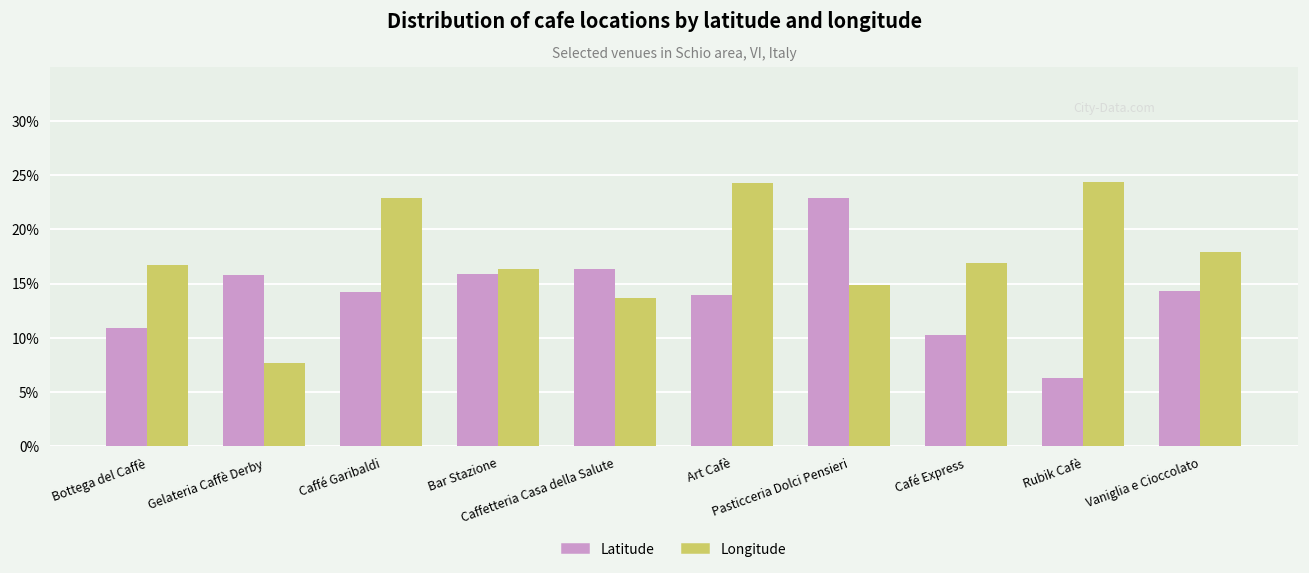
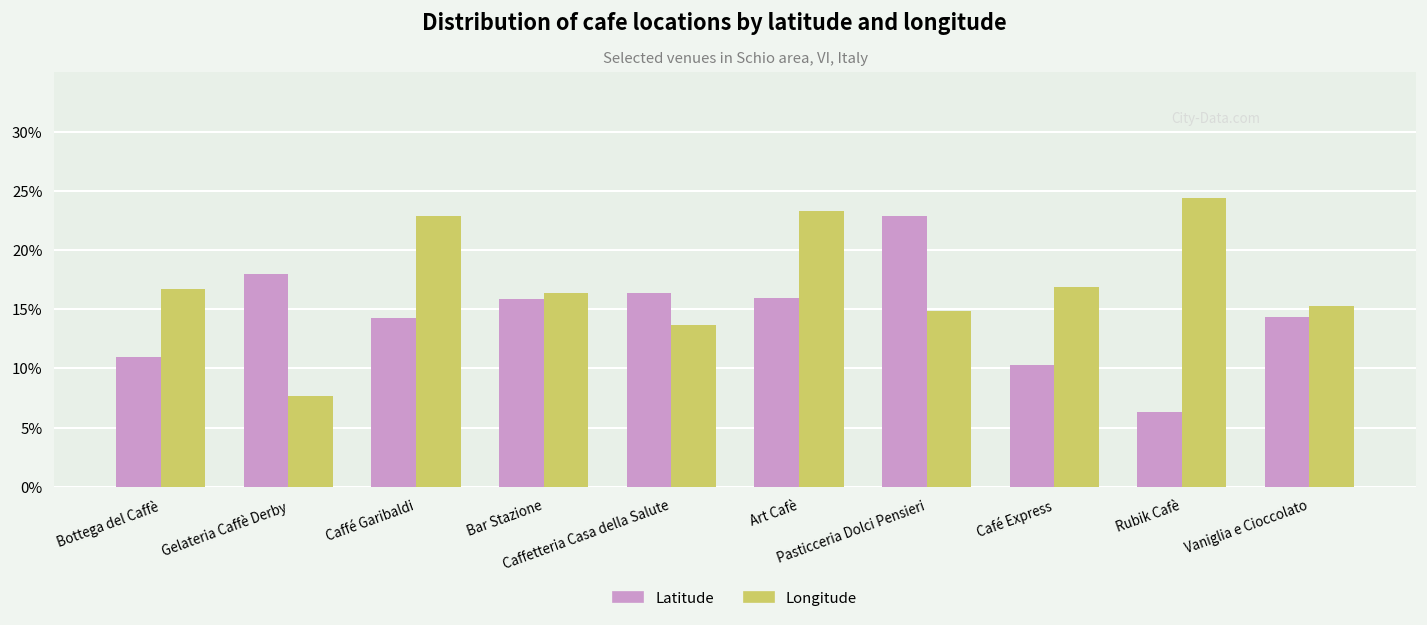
  {
    "Latitude": {
      "Bottega del Caffè": "11%",
-     "Gelateria Caffè Derby": "16%",
+     "Gelateria Caffè Derby": "18%",
      "Caffé Garibaldi": "14%",
      "Bar Stazione": "16%",
      "Caffetteria Casa della Salute": "16%",
-     "Art Cafè": "14%",
+     "Art Cafè": "16%",
      "Pasticceria Dolci Pensieri": "23%",
      "Café Express": "10%",
      "Rubik Cafè": "6%",
      "Vaniglia e Cioccolato": "14%"
    },
    "Longitude": {
      "Bottega del Caffè": "17%",
      "Gelateria Caffè Derby": "8%",
      "Caffé Garibaldi": "23%",
      "Bar Stazione": "16%",
      "Caffetteria Casa della Salute": "14%",
-     "Art Cafè": "24%",
+     "Art Cafè": "23%",
      "Pasticceria Dolci Pensieri": "15%",
      "Café Express": "17%",
      "Rubik Cafè": "24%",
-     "Vaniglia e Cioccolato": "18%"
+     "Vaniglia e Cioccolato": "15%"
    }
  }
